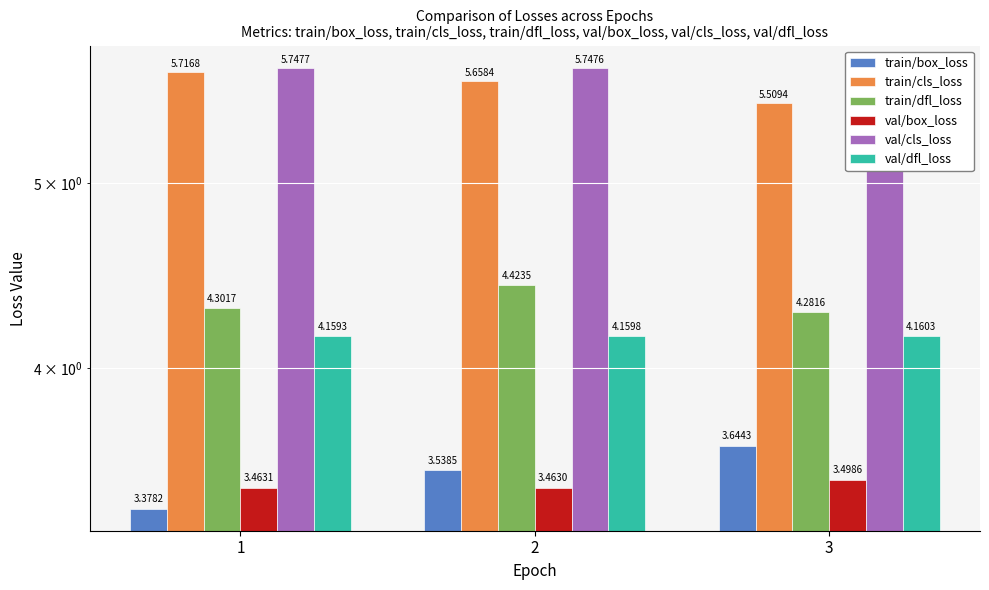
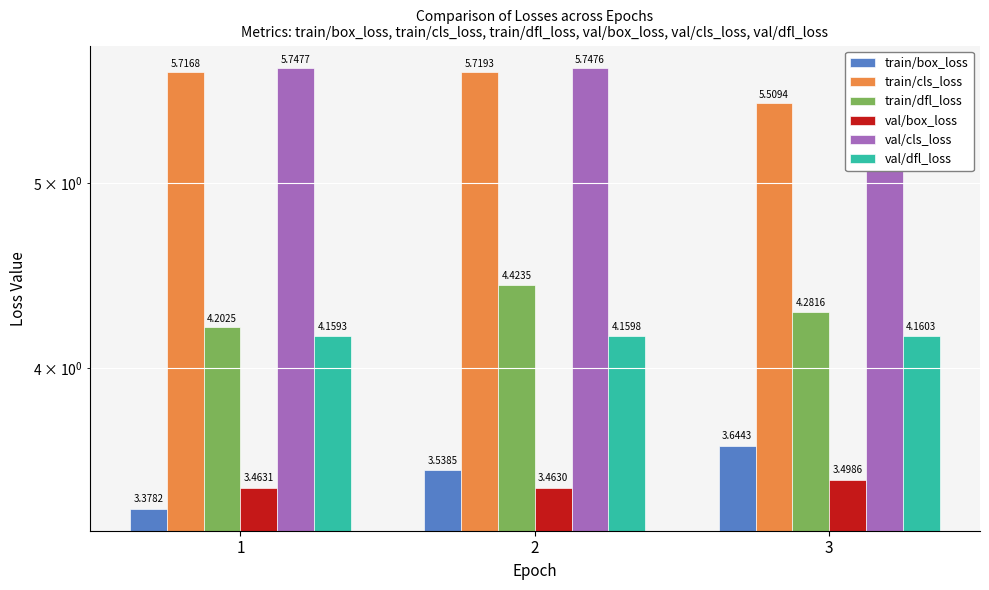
  {
    "train/box_loss": {
      "1": 3.3782,
      "2": 3.5385,
      "3": 3.6443
    },
    "train/cls_loss": {
      "1": 5.7168,
-     "2": 5.6584,
+     "2": 5.7193,
      "3": 5.5094
    },
    "train/dfl_loss": {
-     "1": 4.3017,
+     "1": 4.2025,
      "2": 4.4235,
      "3": 4.2816
    },
    "val/box_loss": {
      "1": 3.4631,
      "2": 3.4630,
      "3": 3.4986
    },
    "val/cls_loss": {
      "1": 5.7477,
      "2": 5.7476
    },
    "val/dfl_loss": {
      "1": 4.1593,
      "2": 4.1598,
      "3": 4.1603
    }
  }
